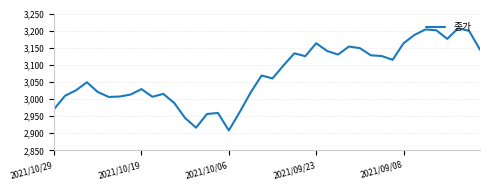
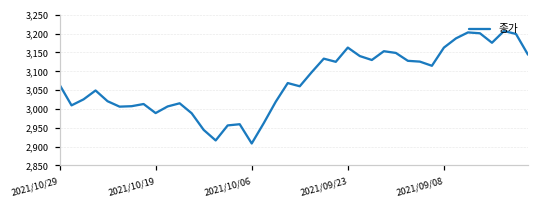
  {
-   "2021/10/29": "2,970",
-   "2021/10/19": "3,030",
+   "2021/10/29": "3,060",
+   "2021/10/19": "2,990",
    "2021/10/06": "2,910",
    "2021/09/23": "3,160",
    "2021/09/08": "3,160"
  }
